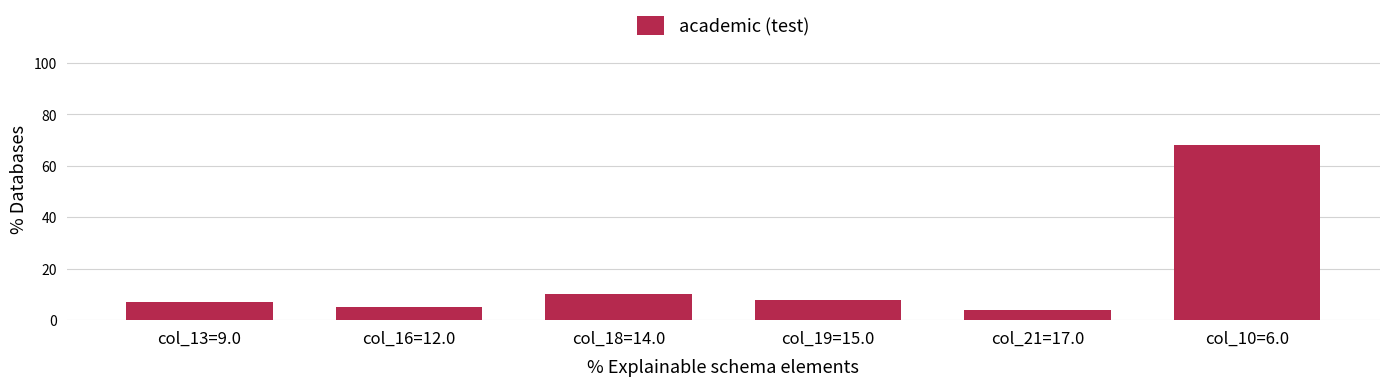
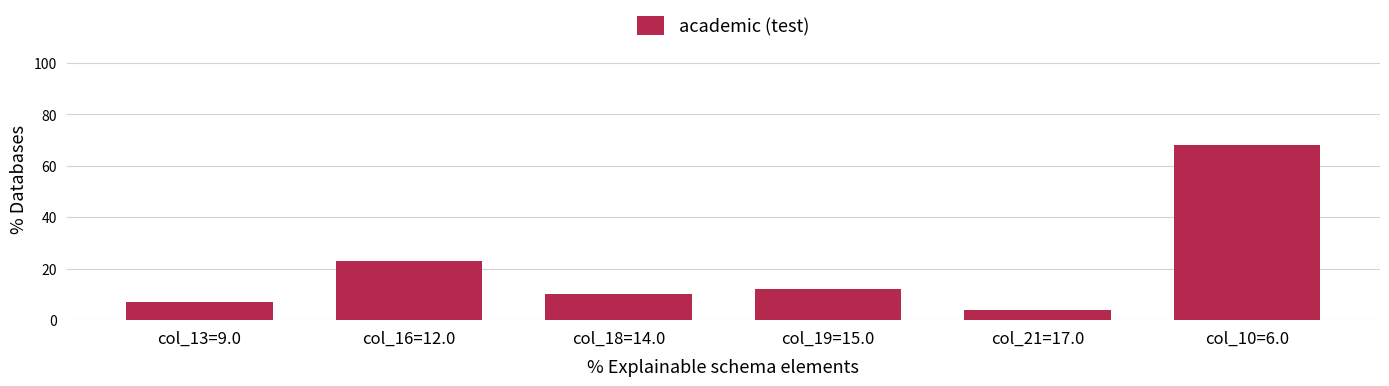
  {
    "col_13=9.0": 7,
-   "col_16=12.0": 5,
+   "col_16=12.0": 23,
    "col_18=14.0": 10,
-   "col_19=15.0": 8,
+   "col_19=15.0": 12,
    "col_21=17.0": 4,
    "col_10=6.0": 68
  }
